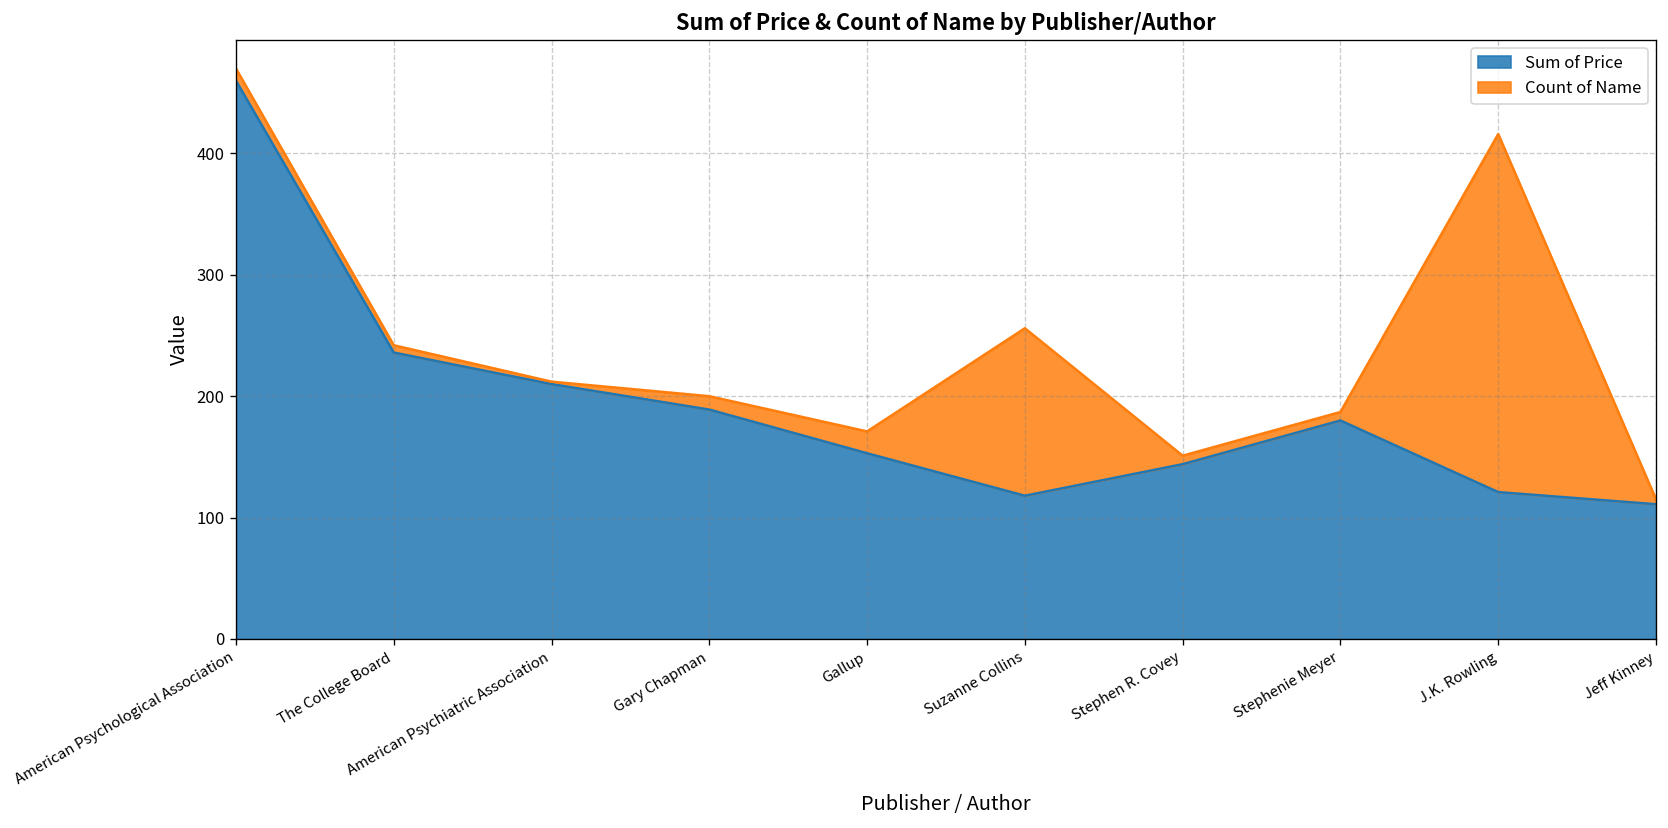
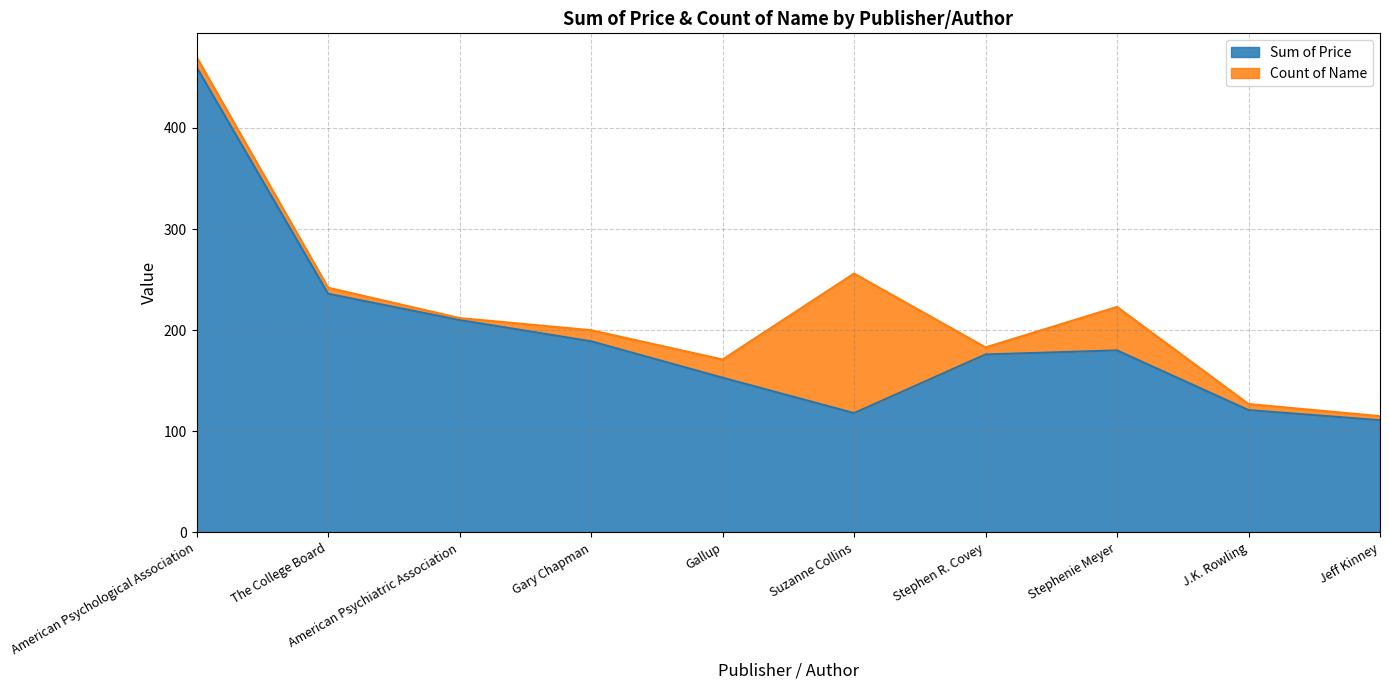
  {
    "Sum of Price": {
      "American Psychological Association": 460,
      "The College Board": 236,
      "Gary Chapman": 189,
      "Gallup": 153,
      "Suzanne Collins": 118,
-     "Stephen R. Covey": 144,
+     "Stephen R. Covey": 176,
      "Stephenie Meyer": 180,
      "J.K. Rowling": 121,
      "Jeff Kinney": 111
    },
    "Count of Name": {
      "American Psychological Association": 10,
      "The College Board": 6,
      "Gary Chapman": 11,
      "Gallup": 18,
      "Suzanne Collins": 138,
      "Stephen R. Covey": 7,
-     "Stephenie Meyer": 7,
-     "J.K. Rowling": 295,
+     "Stephenie Meyer": 43,
+     "J.K. Rowling": 6,
      "Jeff Kinney": 4
    }
  }
